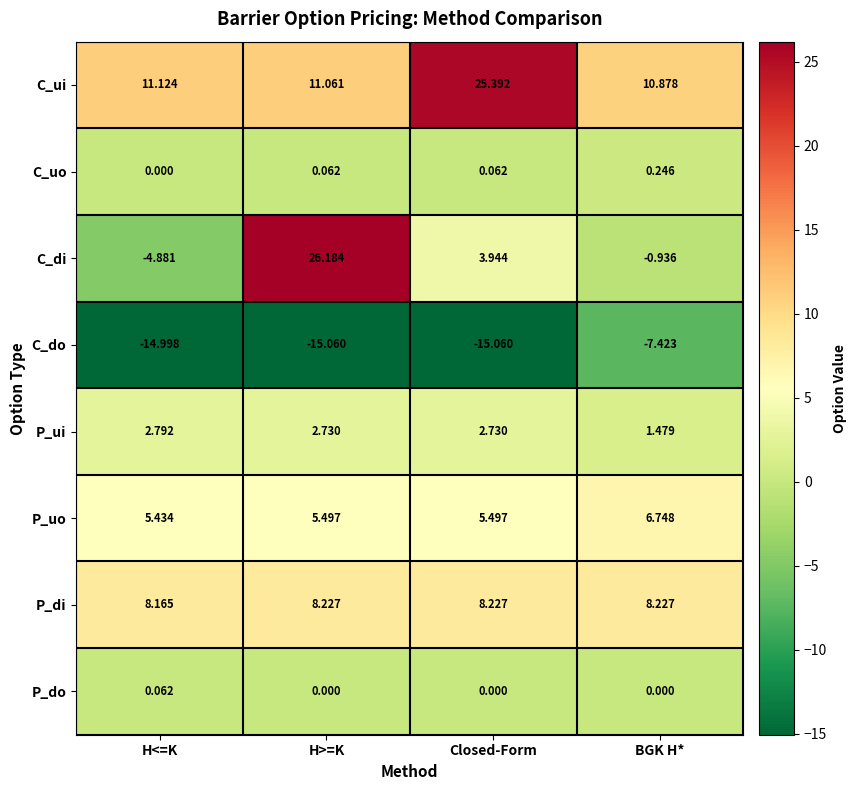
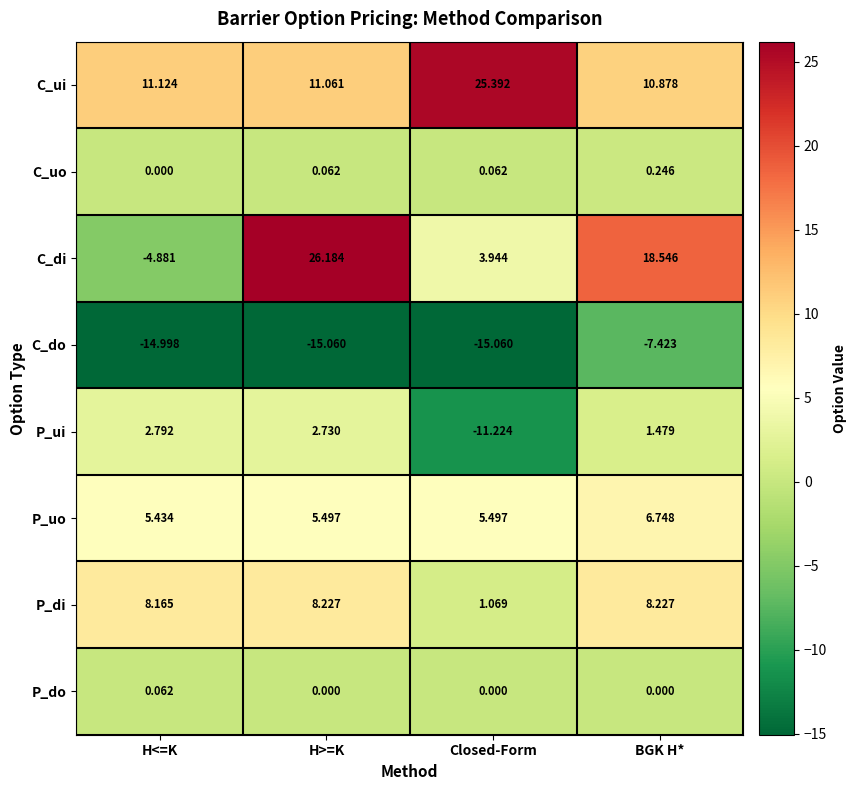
  {
    "C_ui": {
      "H<=K": 11.124,
      "H>=K": 11.061,
      "Closed-Form": 25.392,
      "BGK H*": 10.878
    },
    "C_uo": {
      "H<=K": 0.000,
      "H>=K": 0.062,
      "Closed-Form": 0.062,
      "BGK H*": 0.246
    },
    "C_di": {
      "H<=K": -4.881,
      "H>=K": 26.184,
      "Closed-Form": 3.944,
-     "BGK H*": -0.936
+     "BGK H*": 18.546
    },
    "C_do": {
      "H<=K": -14.998,
      "H>=K": -15.060,
      "Closed-Form": -15.060,
      "BGK H*": -7.423
    },
    "P_ui": {
      "H<=K": 2.792,
      "H>=K": 2.730,
-     "Closed-Form": 2.730,
+     "Closed-Form": -11.224,
      "BGK H*": 1.479
    },
    "P_uo": {
      "H<=K": 5.434,
      "H>=K": 5.497,
      "Closed-Form": 5.497,
      "BGK H*": 6.748
    },
    "P_di": {
      "H<=K": 8.165,
      "H>=K": 8.227,
-     "Closed-Form": 8.227,
+     "Closed-Form": 1.069,
      "BGK H*": 8.227
    },
    "P_do": {
      "H<=K": 0.062,
      "H>=K": 0.000,
      "Closed-Form": 0.000,
      "BGK H*": 0.000
    }
  }
